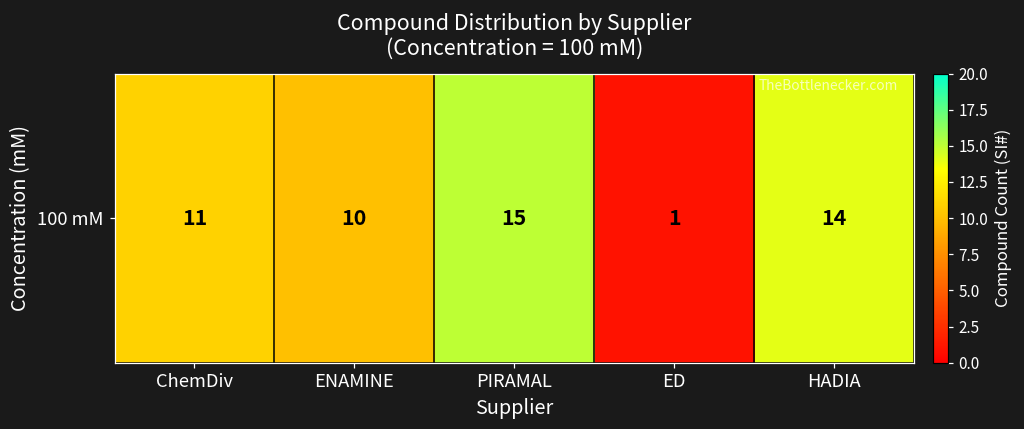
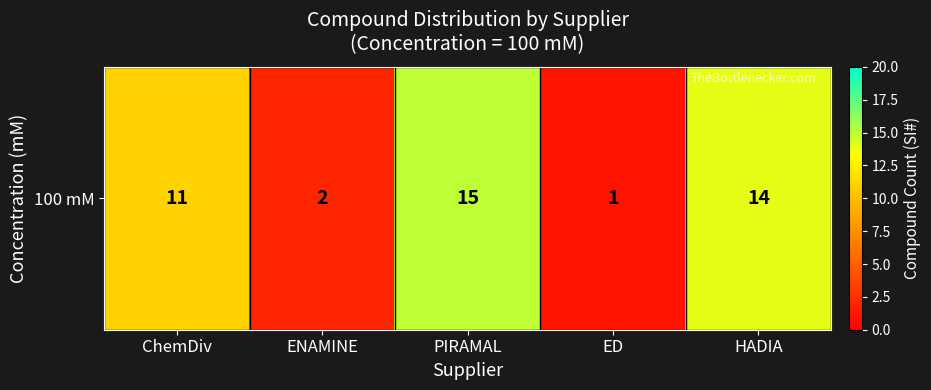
  {
    "100 mM": {
      "ChemDiv": 11,
-     "ENAMINE": 10,
+     "ENAMINE": 2,
      "PIRAMAL": 15,
      "ED": 1
    }
  }
